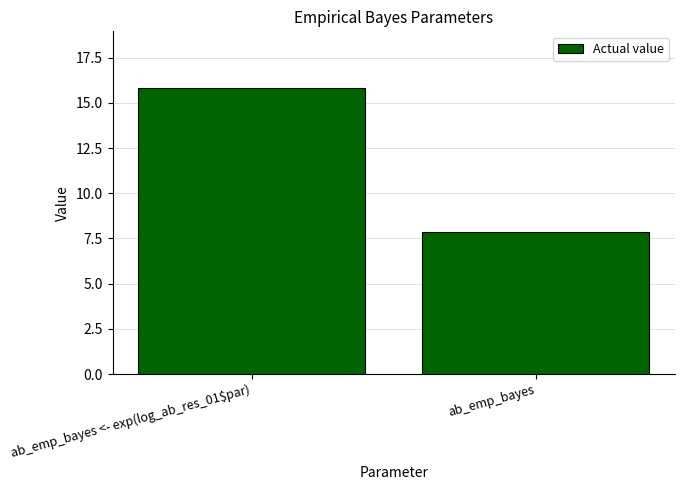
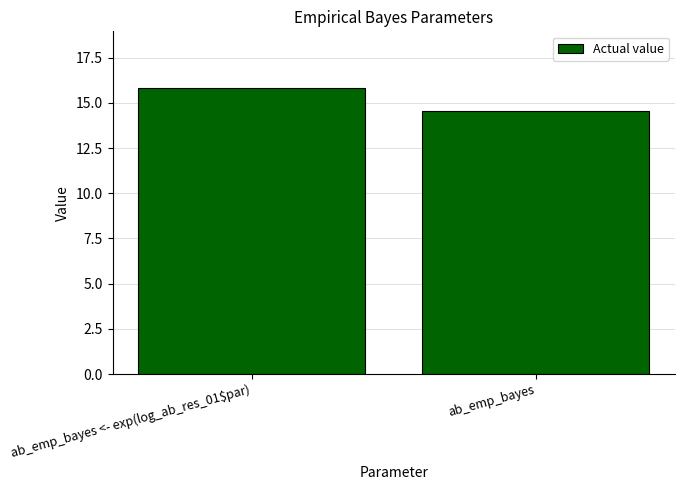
  {
    "ab_emp_bayes <- exp(log_ab_res_01$par)": 15.8,
-   "ab_emp_bayes": 7.8
+   "ab_emp_bayes": 14.6
  }
